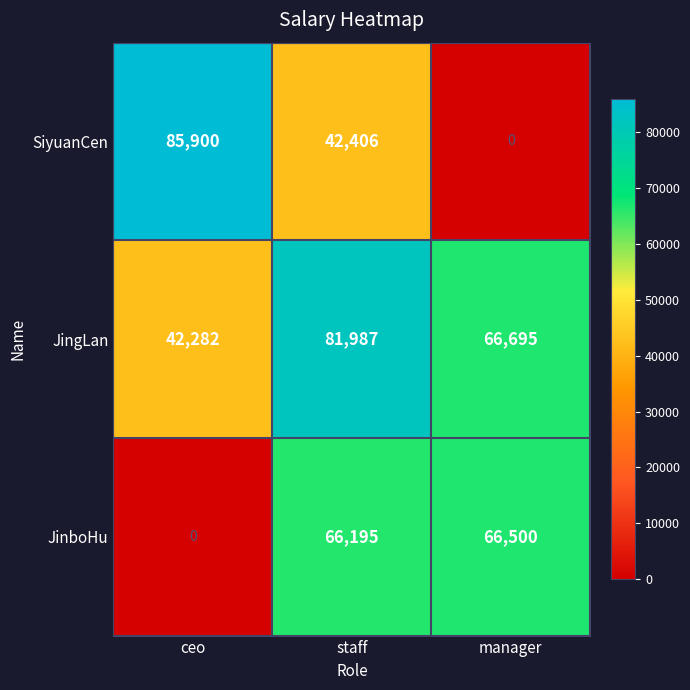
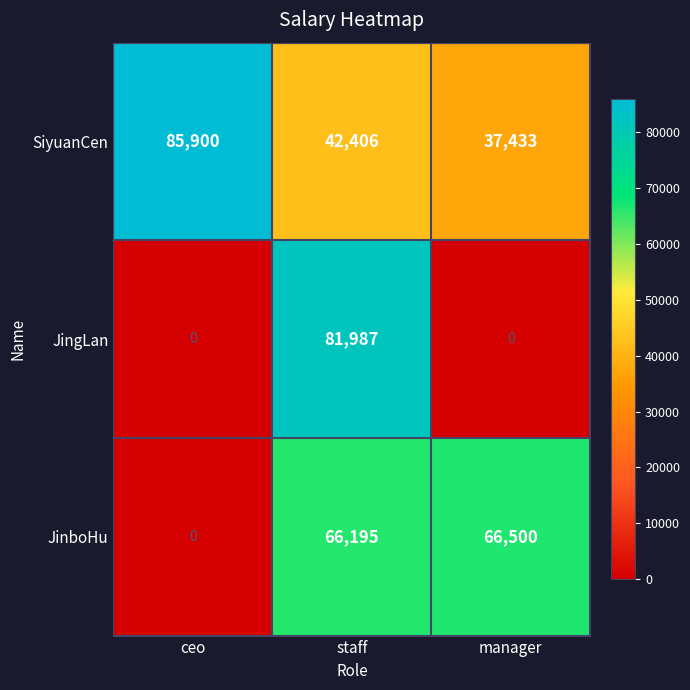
  {
    "SiyuanCen": {
      "ceo": "85,900",
      "staff": "42,406",
-     "manager": "0"
+     "manager": "37,433"
    },
    "JingLan": {
-     "ceo": "42,282",
+     "ceo": "0",
      "staff": "81,987",
-     "manager": "66,695"
+     "manager": "0"
    },
    "JinboHu": {
      "ceo": "0",
      "staff": "66,195",
      "manager": "66,500"
    }
  }
